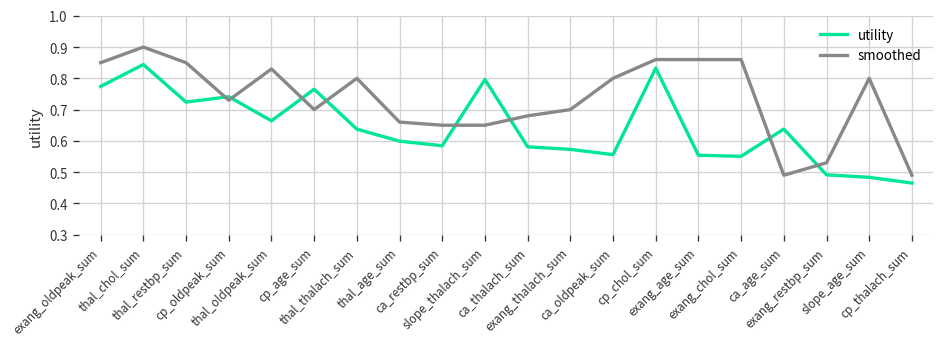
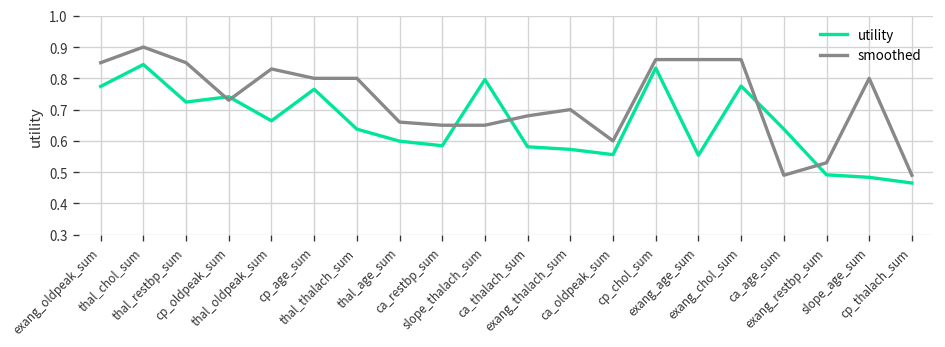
  {
    "utility": {
      "exang_oldpeak_sum": 0.77,
      "thal_chol_sum": 0.84,
      "thal_restbp_sum": 0.72,
      "cp_oldpeak_sum": 0.74,
      "thal_oldpeak_sum": 0.66,
      "cp_age_sum": 0.77,
      "thal_thalach_sum": 0.64,
      "thal_age_sum": 0.60,
      "ca_restbp_sum": 0.58,
      "slope_thalach_sum": 0.80,
      "ca_thalach_sum": 0.58,
      "exang_thalach_sum": 0.57,
      "ca_oldpeak_sum": 0.56,
      "cp_chol_sum": 0.83,
      "exang_age_sum": 0.55,
-     "exang_chol_sum": 0.55,
+     "exang_chol_sum": 0.78,
      "ca_age_sum": 0.64,
      "exang_restbp_sum": 0.49,
      "slope_age_sum": 0.48,
      "cp_thalach_sum": 0.47
    },
    "smoothed": {
      "exang_oldpeak_sum": 0.85,
      "thal_chol_sum": 0.9,
      "thal_restbp_sum": 0.85,
      "cp_oldpeak_sum": 0.73,
      "thal_oldpeak_sum": 0.83,
-     "cp_age_sum": 0.7,
+     "cp_age_sum": 0.8,
      "thal_thalach_sum": 0.8,
      "thal_age_sum": 0.66,
      "ca_restbp_sum": 0.65,
      "slope_thalach_sum": 0.65,
      "ca_thalach_sum": 0.68,
      "exang_thalach_sum": 0.7,
-     "ca_oldpeak_sum": 0.8,
+     "ca_oldpeak_sum": 0.6,
      "cp_chol_sum": 0.86,
      "exang_age_sum": 0.86,
      "exang_chol_sum": 0.86,
      "ca_age_sum": 0.49,
      "exang_restbp_sum": 0.53,
      "slope_age_sum": 0.8,
      "cp_thalach_sum": 0.49
    }
  }
